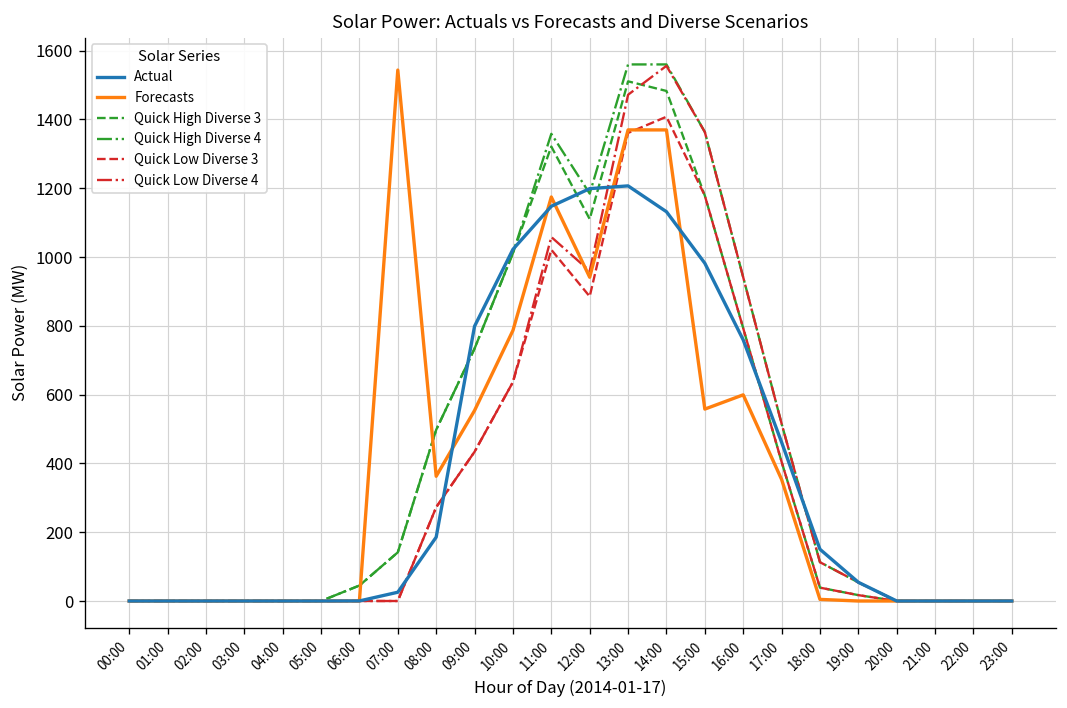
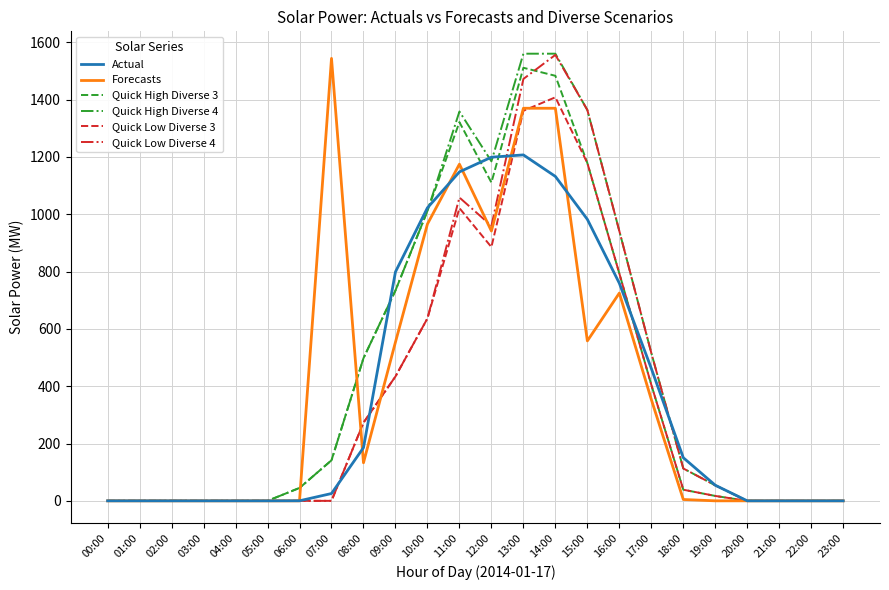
  {
    "Actual": {
      "07:00": 30,
      "08:00": 190,
      "09:00": 800,
      "10:00": 1020,
      "11:00": 1150,
      "12:00": 1200,
      "13:00": 1210,
      "14:00": 1130,
      "15:00": 980,
      "16:00": 760,
      "17:00": 460,
      "18:00": 150
    },
    "Forecasts": {
      "07:00": 1540,
-     "08:00": 360,
+     "08:00": 130,
      "09:00": 550,
-     "10:00": 790,
+     "10:00": 970,
      "11:00": 1170,
      "12:00": 940,
      "13:00": 1370,
      "14:00": 1370,
      "15:00": 560,
-     "16:00": 600,
+     "16:00": 720,
      "17:00": 350,
      "18:00": 0,
      "19:00": 0
    }
  }
